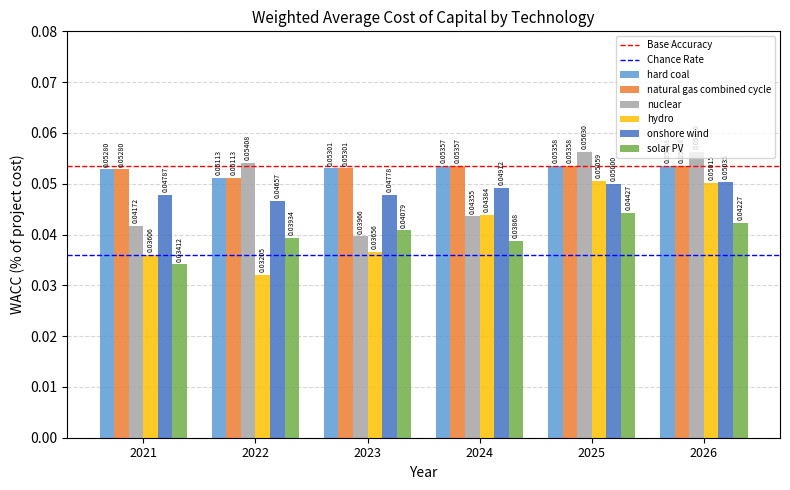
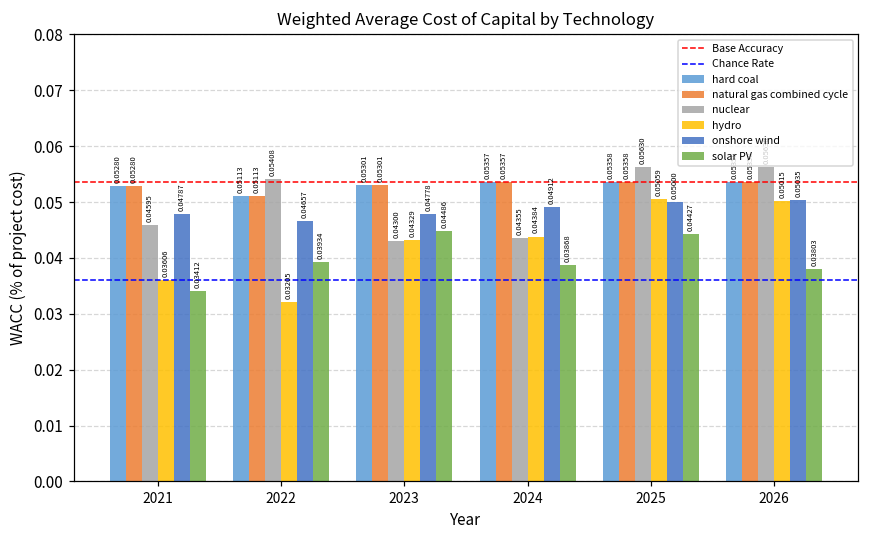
  {
    "natural gas combined cycle": {
      "2021": 0.05280,
      "2022": 0.05113,
      "2023": 0.05301,
      "2024": 0.05357,
      "2025": 0.05358
    },
    "nuclear": {
-     "2021": 0.04172,
+     "2021": 0.04595,
      "2022": 0.05408,
-     "2023": 0.03966,
+     "2023": 0.04300,
      "2024": 0.04355,
      "2025": 0.05630
    },
    "hydro": {
      "2021": 0.03606,
      "2022": 0.03205,
-     "2023": 0.03656,
+     "2023": 0.04329,
      "2024": 0.04384,
      "2025": 0.05059
    },
    "solar PV": {
      "2021": 0.03412,
      "2022": 0.03934,
-     "2023": 0.04079,
+     "2023": 0.04486,
      "2024": 0.03868,
      "2025": 0.04427,
-     "2026": 0.04227
+     "2026": 0.03803
    }
  }
